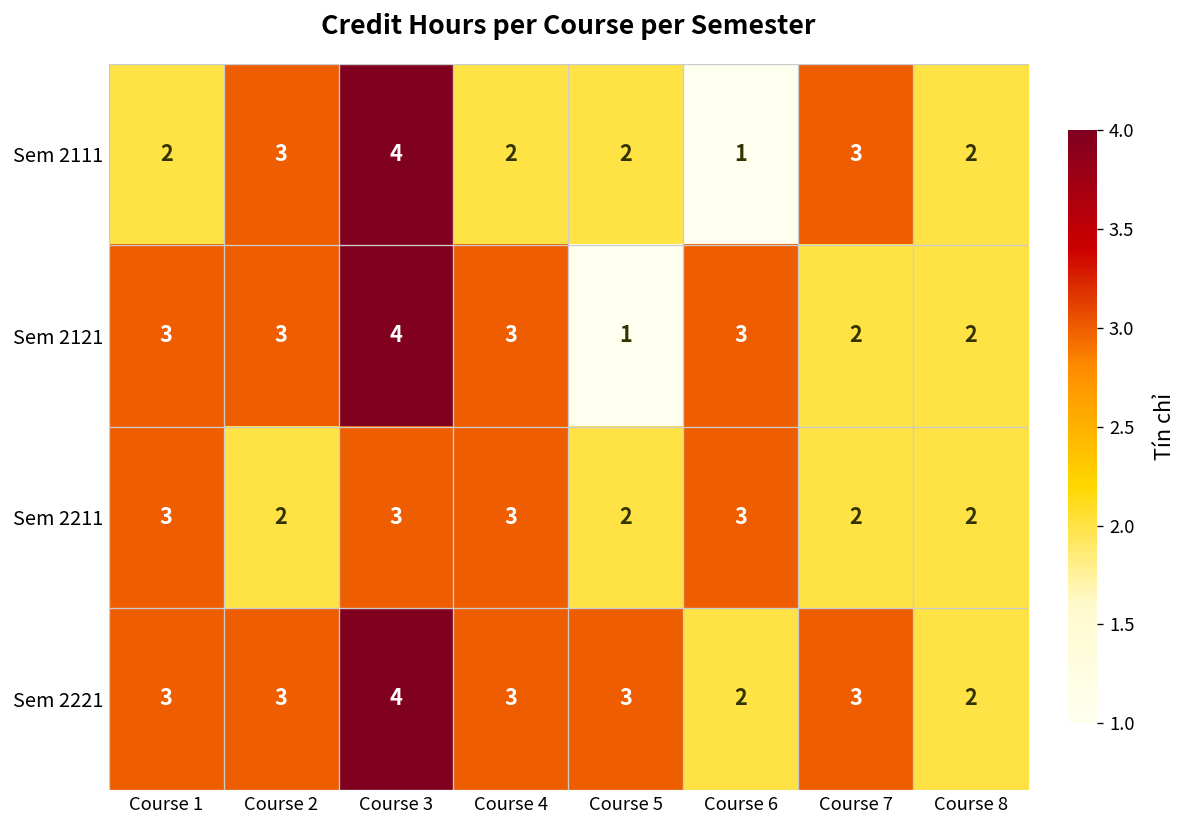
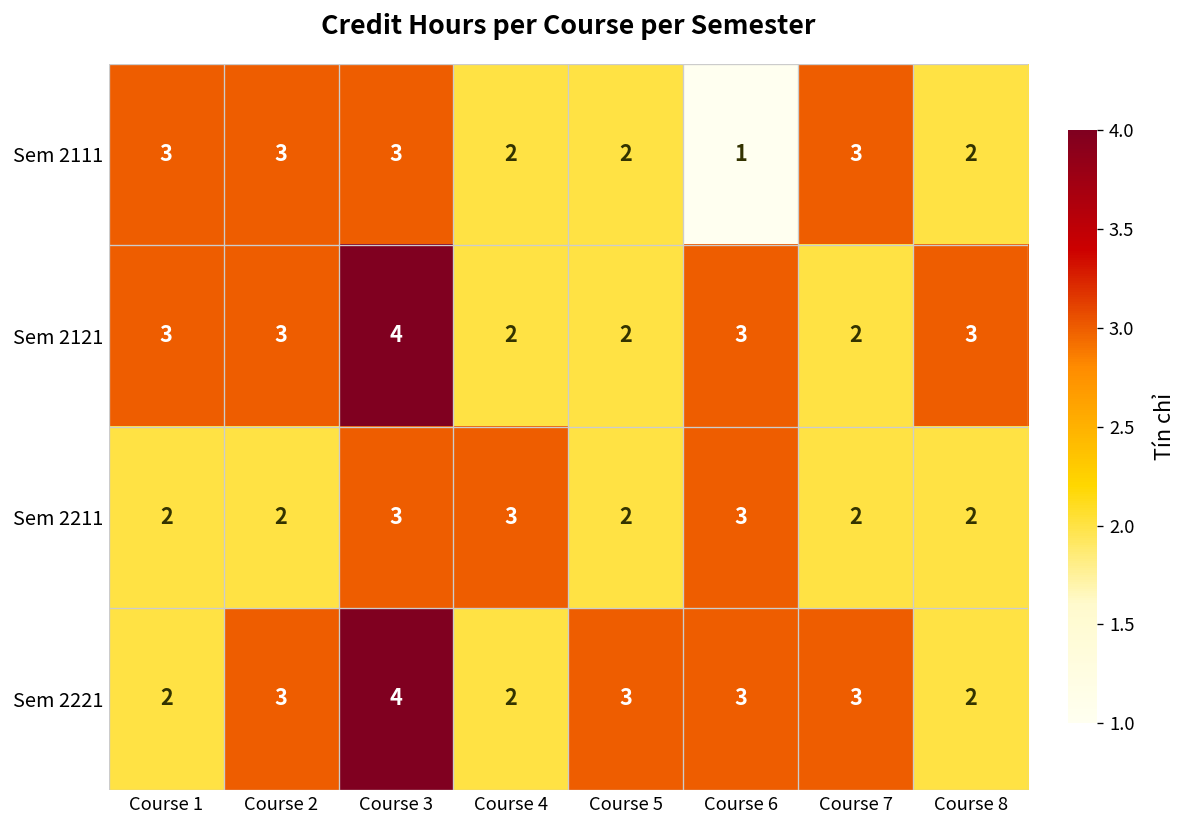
  {
    "Sem 2111": {
-     "Course 1": 2,
+     "Course 1": 3,
      "Course 2": 3,
-     "Course 3": 4,
+     "Course 3": 3,
      "Course 4": 2,
      "Course 5": 2,
      "Course 6": 1,
      "Course 7": 3,
      "Course 8": 2
    },
    "Sem 2121": {
      "Course 1": 3,
      "Course 2": 3,
      "Course 3": 4,
-     "Course 4": 3,
-     "Course 5": 1,
+     "Course 4": 2,
+     "Course 5": 2,
      "Course 6": 3,
      "Course 7": 2,
-     "Course 8": 2
+     "Course 8": 3
    },
    "Sem 2211": {
-     "Course 1": 3,
+     "Course 1": 2,
      "Course 2": 2,
      "Course 3": 3,
      "Course 4": 3,
      "Course 5": 2,
      "Course 6": 3,
      "Course 7": 2,
      "Course 8": 2
    },
    "Sem 2221": {
-     "Course 1": 3,
+     "Course 1": 2,
      "Course 2": 3,
      "Course 3": 4,
-     "Course 4": 3,
+     "Course 4": 2,
      "Course 5": 3,
-     "Course 6": 2,
+     "Course 6": 3,
      "Course 7": 3,
      "Course 8": 2
    }
  }
